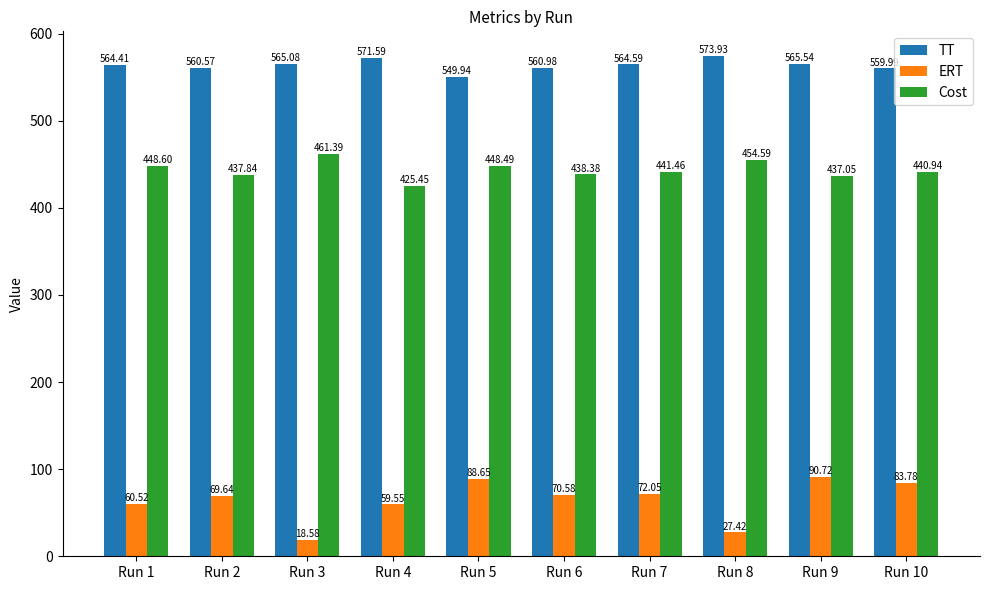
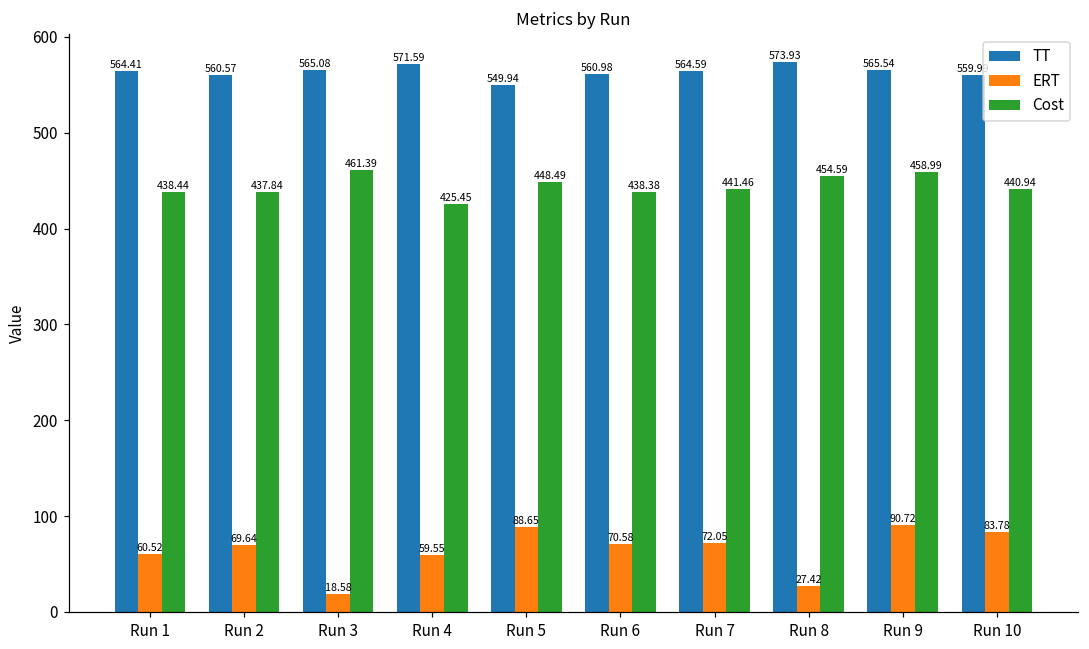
  {
    "TT": {
      "Run 1": 564.41,
      "Run 2": 560.57,
      "Run 3": 565.08,
      "Run 4": 571.59,
      "Run 5": 549.94,
      "Run 6": 560.98,
      "Run 7": 564.59,
      "Run 8": 573.93,
      "Run 9": 565.54
    },
    "ERT": {
      "Run 1": 60.52,
      "Run 2": 69.64,
      "Run 3": 18.58,
      "Run 4": 59.55,
      "Run 5": 88.65,
      "Run 6": 70.58,
      "Run 7": 72.05,
      "Run 8": 27.42,
      "Run 9": 90.72,
      "Run 10": 83.78
    },
    "Cost": {
-     "Run 1": 448.60,
+     "Run 1": 438.44,
      "Run 2": 437.84,
      "Run 3": 461.39,
      "Run 4": 425.45,
      "Run 5": 448.49,
      "Run 6": 438.38,
      "Run 7": 441.46,
      "Run 8": 454.59,
-     "Run 9": 437.05,
+     "Run 9": 458.99,
      "Run 10": 440.94
    }
  }
